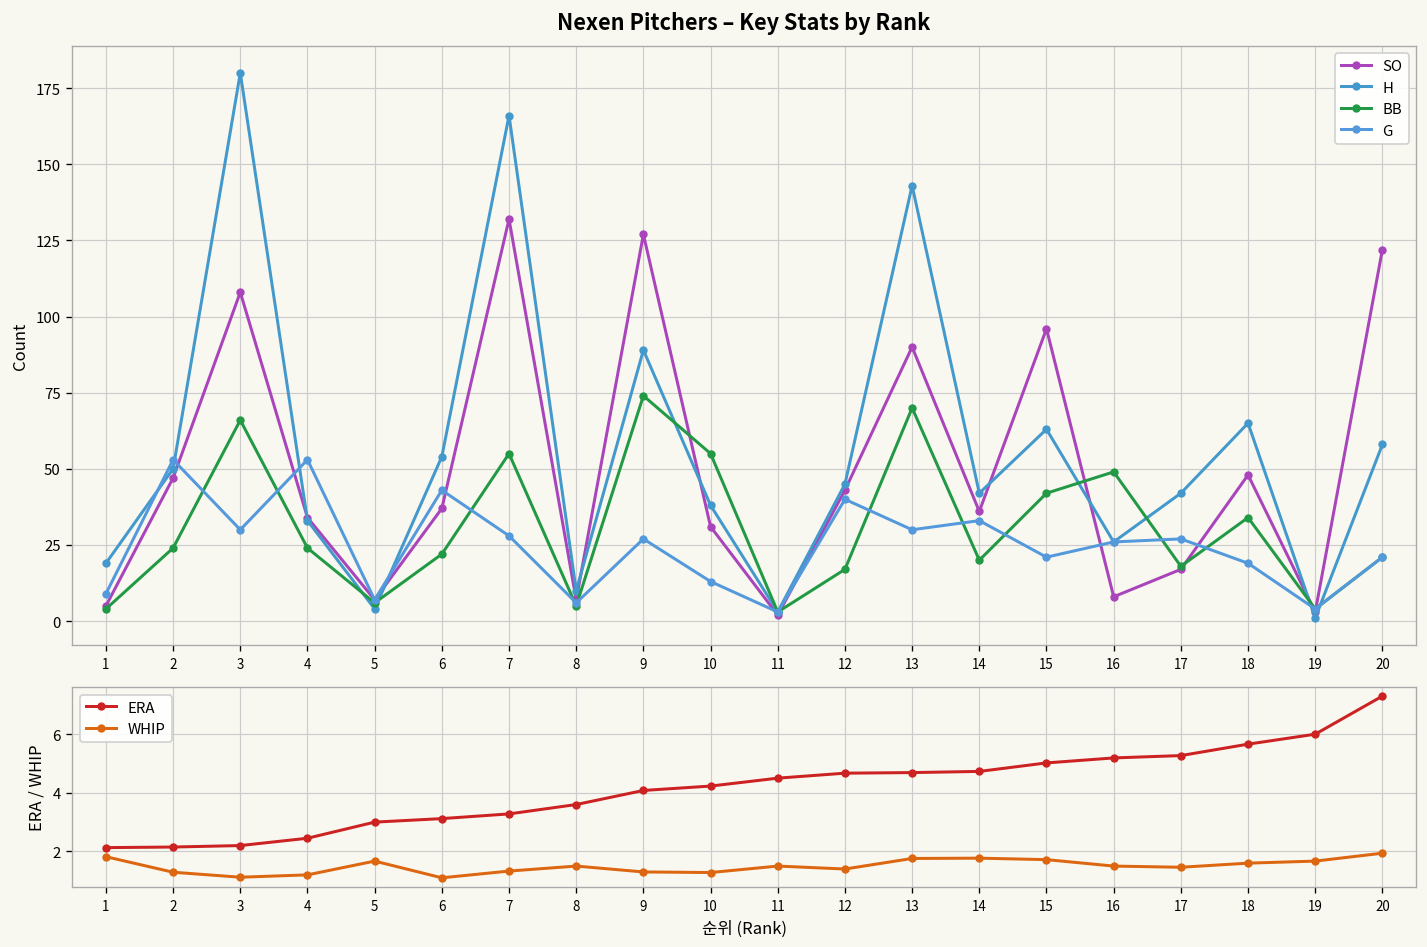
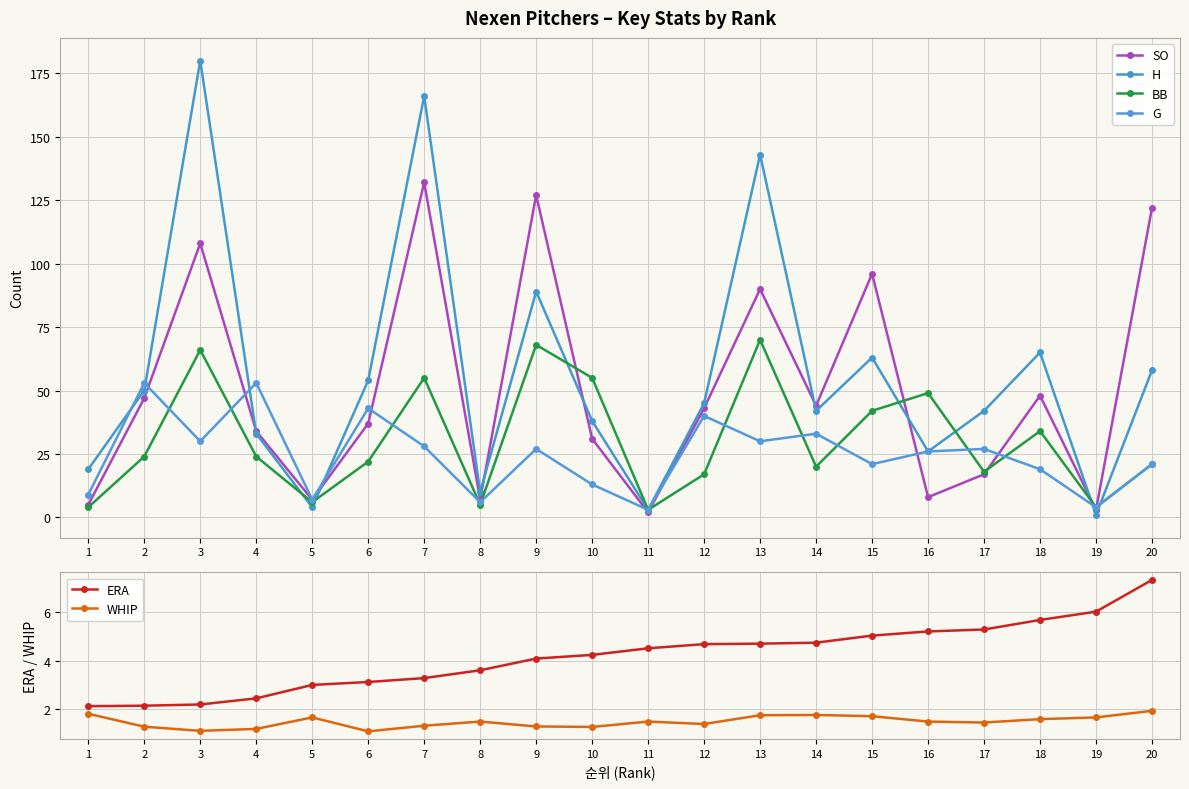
  {
    "Nexen Pitchers – Key Stats by Rank": {
      "SO": {
        "1": 5,
        "2": 47,
        "3": 108,
        "4": 34,
        "6": 37,
        "7": 132,
        "9": 127,
        "10": 31,
        "11": 2,
        "12": 43,
        "13": 90,
-       "14": 36,
+       "14": 44,
        "15": 96,
        "16": 8,
        "18": 48,
        "20": 122
      },
      "BB": {
        "1": 4,
        "2": 24,
        "3": 66,
        "4": 24,
        "6": 22,
        "7": 55,
-       "9": 74,
+       "9": 68,
        "10": 55,
        "12": 17,
        "13": 70,
        "14": 20,
        "15": 42,
        "16": 49,
        "18": 34
      }
    }
  }
